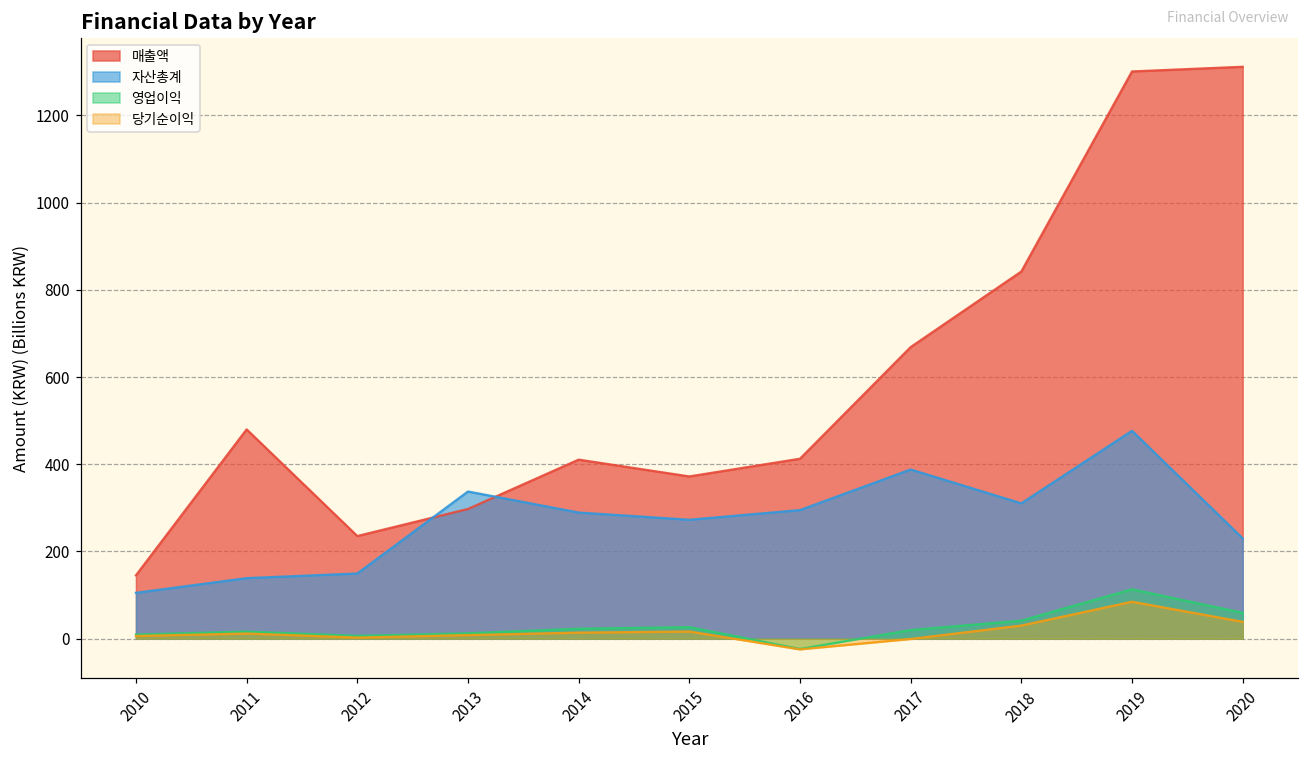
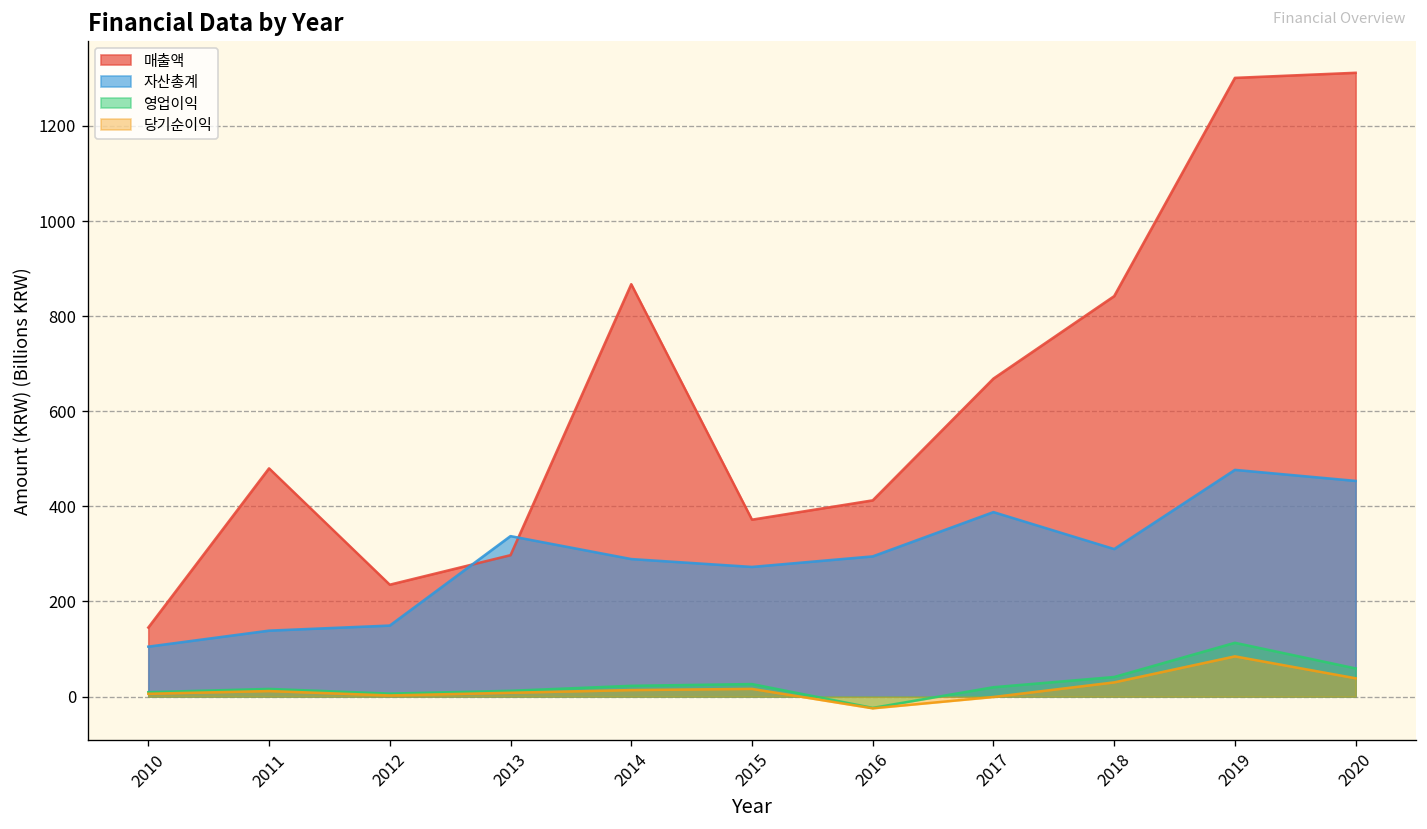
  {
    "매출액": {
      "2010": 150,
      "2011": 480,
      "2012": 240,
      "2013": 300,
-     "2014": 410,
+     "2014": 870,
      "2015": 370,
      "2016": 410,
      "2017": 670,
      "2018": 840,
      "2019": 1300,
      "2020": 1310
    },
    "자산총계": {
      "2010": 100,
      "2011": 140,
      "2012": 150,
      "2013": 340,
      "2014": 290,
      "2015": 270,
      "2016": 290,
      "2017": 390,
      "2018": 310,
      "2019": 480,
-     "2020": 230
+     "2020": 450
    }
  }
